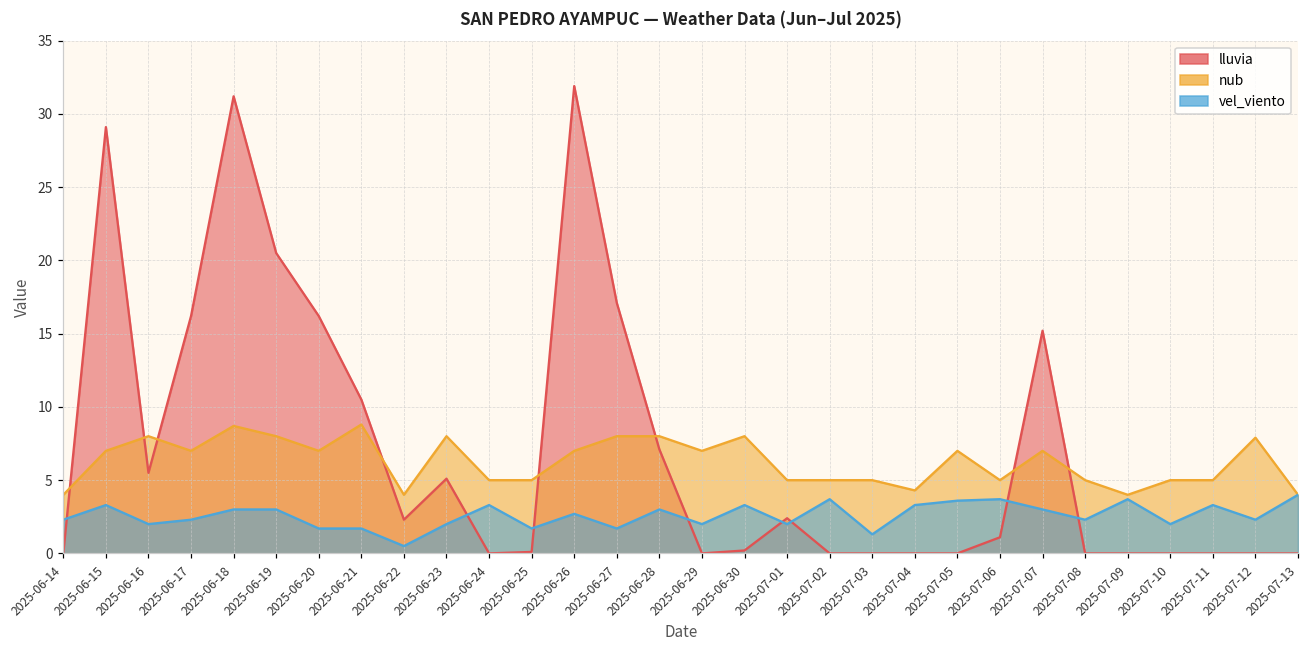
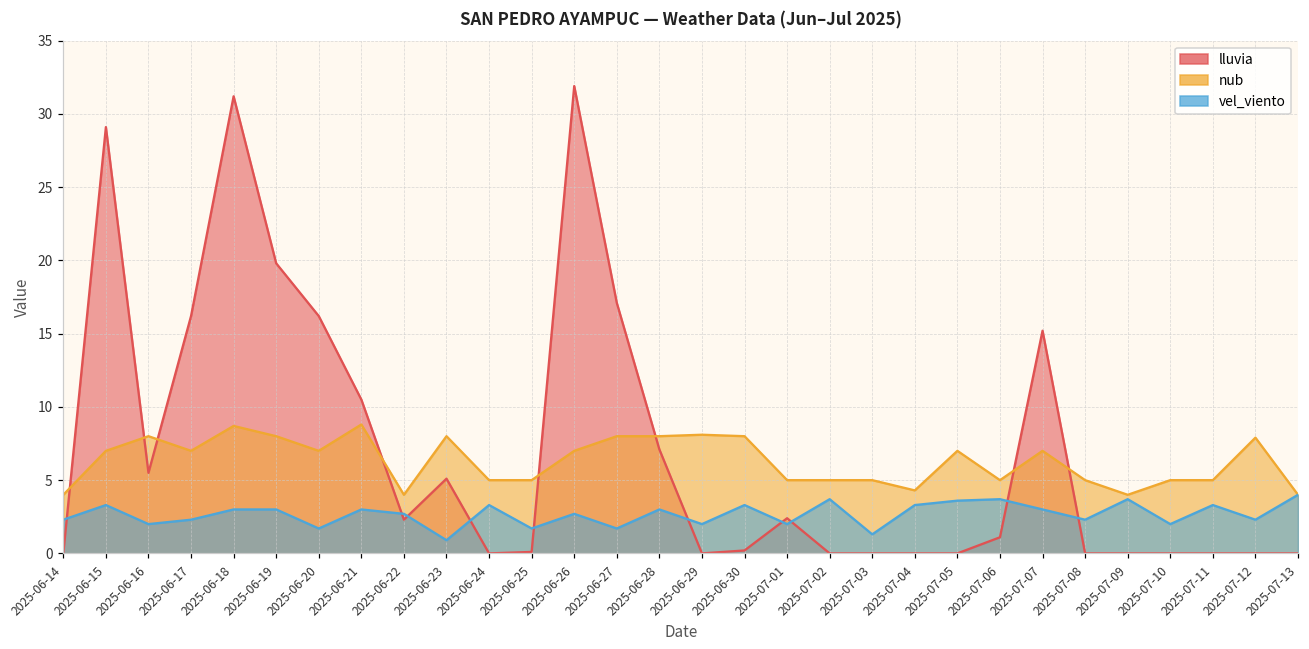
  {
    "lluvia": {
      "2025-06-14": 0.0,
      "2025-06-15": 29.1,
      "2025-06-16": 5.5,
      "2025-06-17": 16.2,
      "2025-06-18": 31.2,
-     "2025-06-19": 20.5,
+     "2025-06-19": 19.8,
      "2025-06-20": 16.2,
      "2025-06-21": 10.5,
      "2025-06-22": 2.3,
      "2025-06-23": 5.1,
      "2025-06-24": 0.0,
      "2025-06-25": 0.1,
      "2025-06-26": 31.9,
      "2025-06-27": 17.1,
      "2025-06-28": 7.1,
      "2025-06-29": 0.0,
      "2025-06-30": 0.2,
      "2025-07-01": 2.4,
      "2025-07-02": 0.0,
      "2025-07-03": 0.0,
      "2025-07-04": 0.0,
      "2025-07-05": 0.0,
      "2025-07-06": 1.1,
      "2025-07-07": 15.2,
      "2025-07-08": 0.0,
      "2025-07-09": 0.0,
      "2025-07-10": 0.0,
      "2025-07-11": 0.0,
      "2025-07-12": 0.0,
      "2025-07-13": 0.0
    },
    "nub": {
      "2025-06-14": 4.0,
      "2025-06-15": 7.0,
      "2025-06-16": 8.0,
      "2025-06-17": 7.0,
      "2025-06-18": 8.7,
      "2025-06-19": 8.0,
      "2025-06-20": 7.0,
      "2025-06-21": 8.8,
      "2025-06-22": 4.0,
      "2025-06-23": 8.0,
      "2025-06-24": 5.0,
      "2025-06-25": 5.0,
      "2025-06-26": 7.0,
      "2025-06-27": 8.0,
      "2025-06-28": 8.0,
-     "2025-06-29": 7.0,
+     "2025-06-29": 8.1,
      "2025-06-30": 8.0,
      "2025-07-01": 5.0,
      "2025-07-02": 5.0,
      "2025-07-03": 5.0,
      "2025-07-04": 4.3,
      "2025-07-05": 7.0,
      "2025-07-06": 5.0,
      "2025-07-07": 7.0,
      "2025-07-08": 5.0,
      "2025-07-09": 4.0,
      "2025-07-10": 5.0,
      "2025-07-11": 5.0,
      "2025-07-12": 7.9
    },
    "vel_viento": {
      "2025-06-14": 2.3,
      "2025-06-15": 3.3,
      "2025-06-16": 2.0,
      "2025-06-17": 2.3,
      "2025-06-18": 3.0,
      "2025-06-19": 3.0,
      "2025-06-20": 1.7,
-     "2025-06-21": 1.7,
-     "2025-06-22": 0.5,
-     "2025-06-23": 2.0,
+     "2025-06-21": 3.0,
+     "2025-06-22": 2.7,
+     "2025-06-23": 0.9,
      "2025-06-24": 3.3,
      "2025-06-25": 1.7,
      "2025-06-26": 2.7,
      "2025-06-27": 1.7,
      "2025-06-28": 3.0,
      "2025-06-29": 2.0,
      "2025-06-30": 3.3,
      "2025-07-01": 2.0,
      "2025-07-02": 3.7,
      "2025-07-03": 1.3,
      "2025-07-04": 3.3,
      "2025-07-05": 3.6,
      "2025-07-06": 3.7,
      "2025-07-07": 3.0,
      "2025-07-08": 2.3,
      "2025-07-09": 3.7,
      "2025-07-10": 2.0,
      "2025-07-11": 3.3,
      "2025-07-12": 2.3
    }
  }
